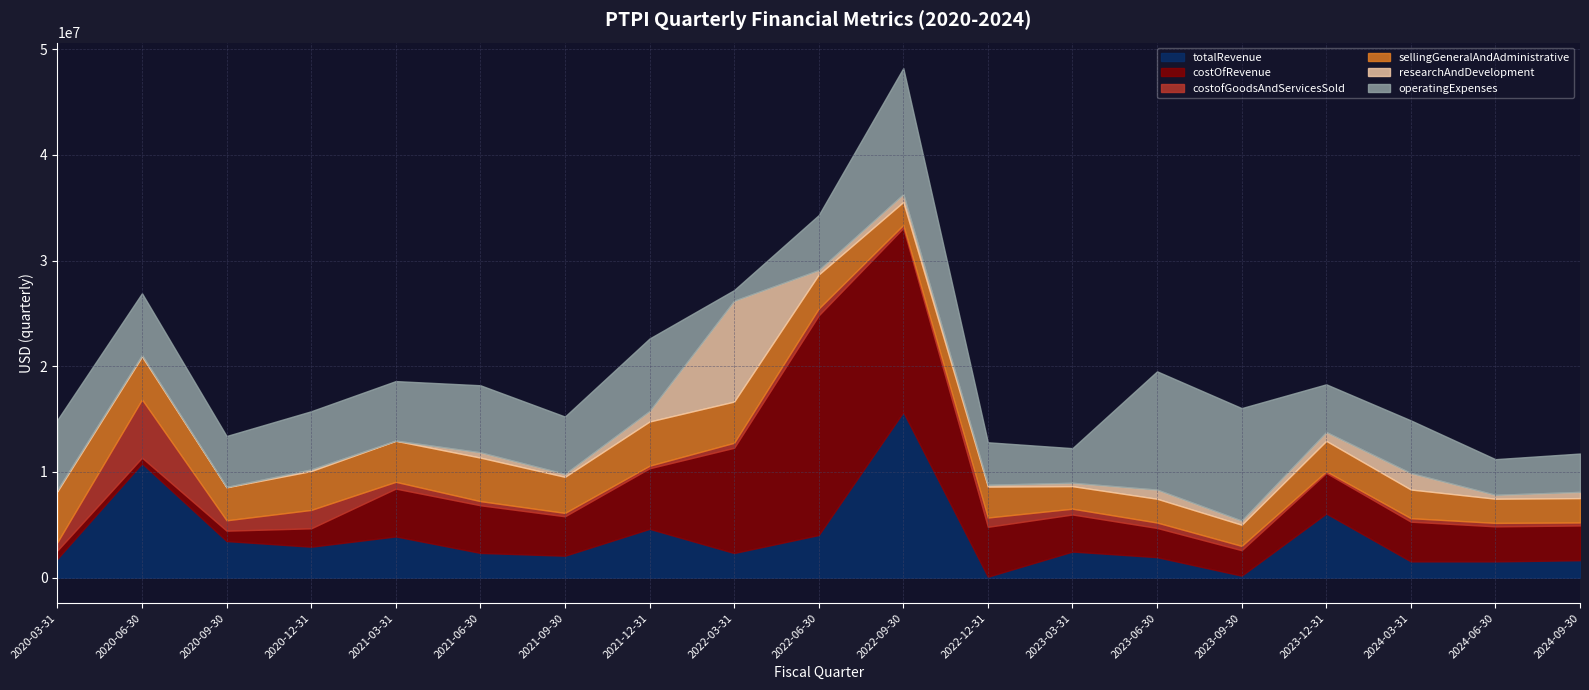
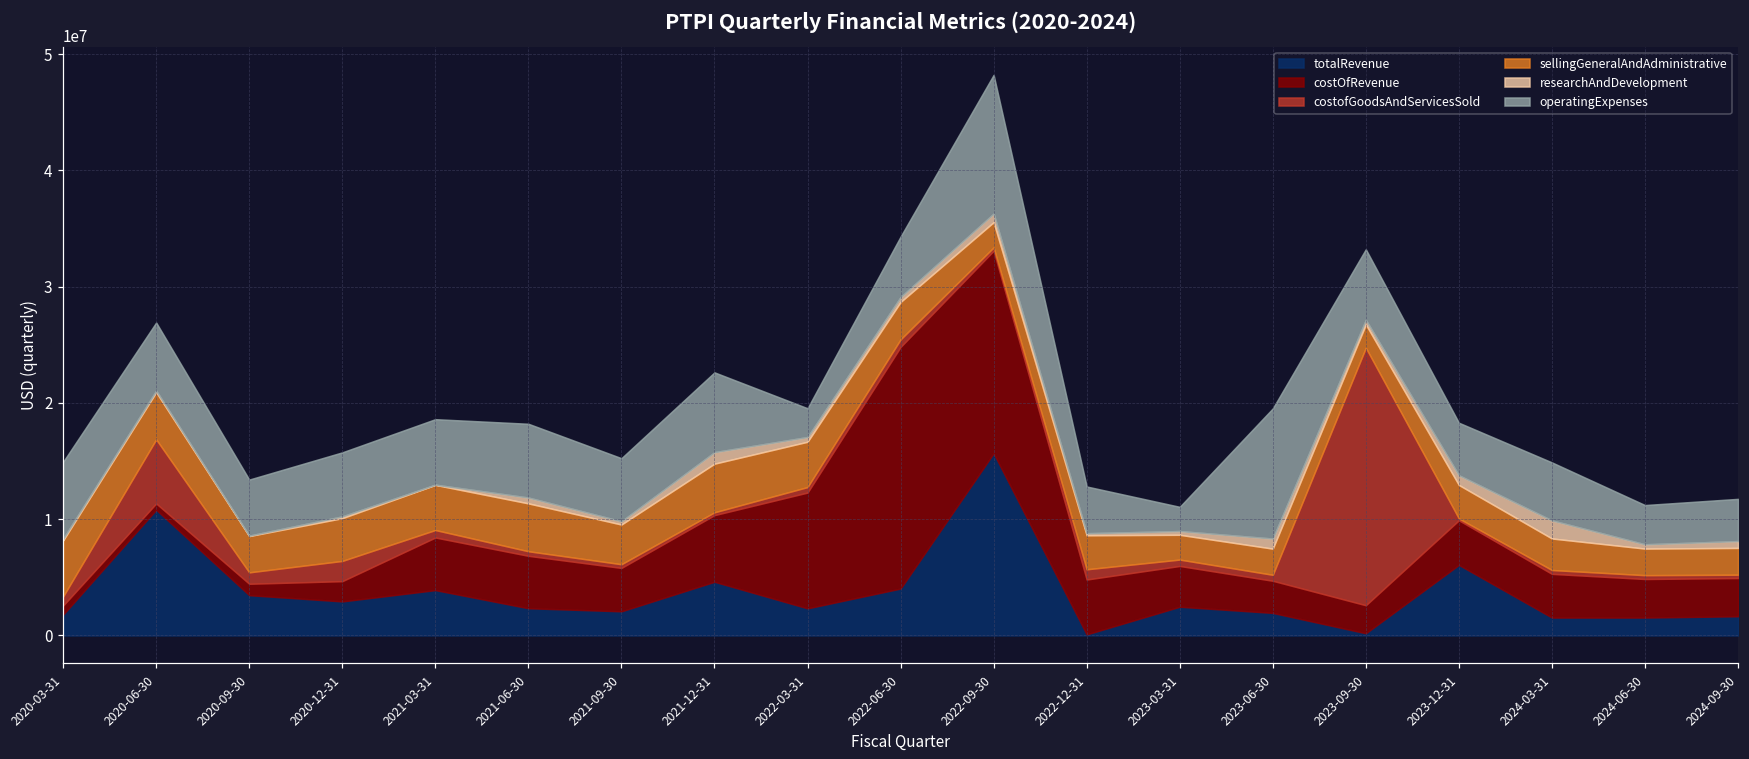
  {
    "totalRevenue": {
      "2020-03-31": 1800000,
      "2020-06-30": 10800000,
      "2020-09-30": 3500000,
      "2020-12-31": 2900000,
      "2021-03-31": 3900000,
      "2021-06-30": 2300000,
      "2021-09-30": 2100000,
      "2021-12-31": 4600000,
      "2022-03-31": 2300000,
      "2022-06-30": 4000000,
      "2022-09-30": 15700000,
      "2023-03-31": 2500000,
      "2023-06-30": 1900000,
      "2023-12-31": 6100000,
      "2024-03-31": 1500000,
      "2024-06-30": 1500000,
      "2024-09-30": 1700000
    },
    "costOfRevenue": {
      "2020-03-31": 800000,
      "2020-06-30": 500000,
      "2020-09-30": 1000000,
      "2020-12-31": 1700000,
      "2021-03-31": 4500000,
      "2021-06-30": 4500000,
      "2021-09-30": 3700000,
      "2021-12-31": 5700000,
      "2022-03-31": 10000000,
      "2022-06-30": 20800000,
      "2022-09-30": 17400000,
      "2022-12-31": 4700000,
      "2023-03-31": 3500000,
      "2023-06-30": 2800000,
      "2023-09-30": 2400000,
      "2024-03-31": 3800000,
      "2024-06-30": 3300000,
      "2024-09-30": 3300000
    },
    "costofGoodsAndServicesSold": {
      "2020-03-31": 800000,
      "2020-06-30": 5500000,
      "2020-09-30": 1000000,
      "2020-12-31": 1700000,
      "2021-03-31": 600000,
      "2021-06-30": 400000,
      "2021-09-30": 300000,
      "2021-12-31": 200000,
      "2022-03-31": 500000,
      "2022-06-30": 600000,
      "2022-09-30": 300000,
      "2022-12-31": 900000,
      "2023-03-31": 600000,
      "2023-06-30": 500000,
-     "2023-09-30": 400000,
+     "2023-09-30": 22200000,
      "2024-03-31": 300000,
      "2024-06-30": 300000,
      "2024-09-30": 300000
    },
    "sellingGeneralAndAdministrative": {
      "2021-06-30": 4100000,
      "2021-09-30": 3400000,
      "2021-12-31": 4200000,
      "2022-03-31": 3900000,
      "2022-06-30": 3200000,
      "2022-09-30": 2200000,
      "2023-03-31": 2100000,
      "2023-06-30": 2200000,
      "2023-09-30": 2000000,
      "2023-12-31": 2900000,
      "2024-03-31": 2700000,
      "2024-06-30": 2300000,
      "2024-09-30": 2300000
    },
    "researchAndDevelopment": {
      "2021-06-30": 500000,
      "2021-09-30": 300000,
      "2021-12-31": 1000000,
-     "2022-03-31": 9500000,
+     "2022-03-31": 400000,
      "2022-06-30": 400000,
      "2022-09-30": 700000,
      "2023-03-31": 300000,
      "2023-06-30": 900000,
      "2023-09-30": 400000,
      "2023-12-31": 800000,
      "2024-03-31": 1600000,
      "2024-06-30": 400000,
      "2024-09-30": 600000
    },
    "operatingExpenses": {
      "2020-03-31": 6600000,
      "2020-06-30": 5900000,
      "2020-09-30": 4800000,
      "2020-12-31": 5500000,
      "2021-03-31": 5600000,
      "2021-06-30": 6300000,
      "2021-09-30": 5400000,
      "2021-12-31": 6900000,
-     "2022-03-31": 1000000,
+     "2022-03-31": 2500000,
      "2022-06-30": 5200000,
      "2022-09-30": 11900000,
      "2022-12-31": 4000000,
-     "2023-03-31": 3300000,
+     "2023-03-31": 2100000,
      "2023-06-30": 11200000,
-     "2023-09-30": 10600000,
+     "2023-09-30": 6100000,
      "2023-12-31": 4500000,
      "2024-03-31": 5000000,
      "2024-06-30": 3400000,
      "2024-09-30": 3600000
    }
  }
